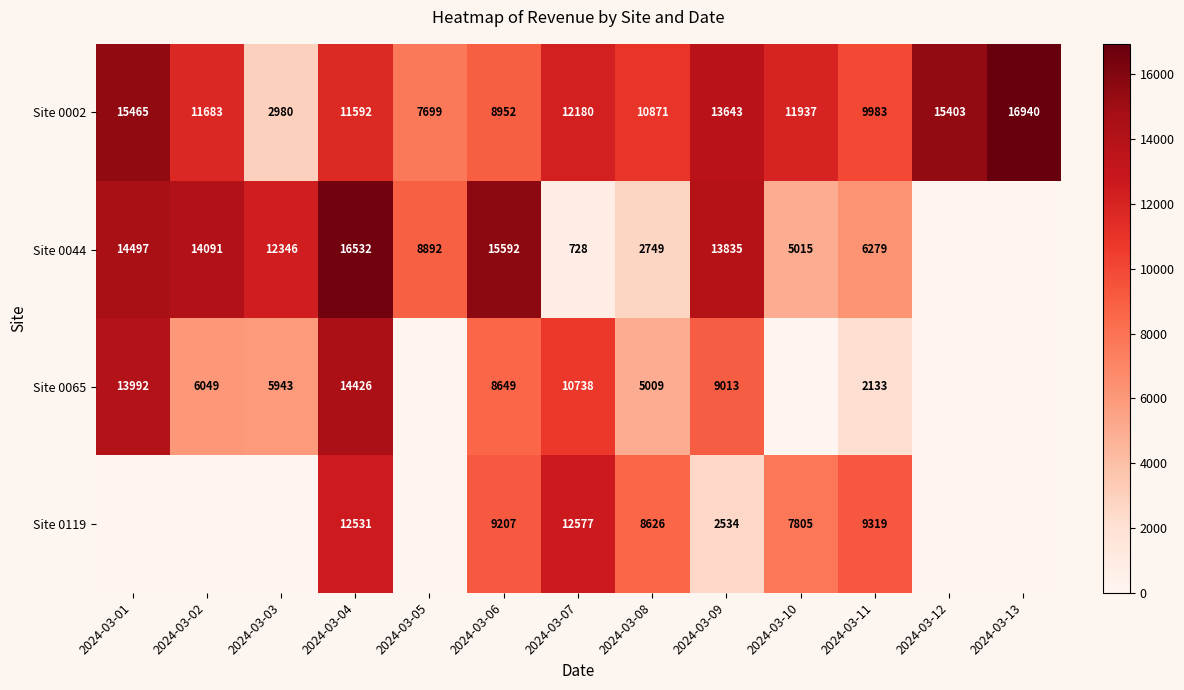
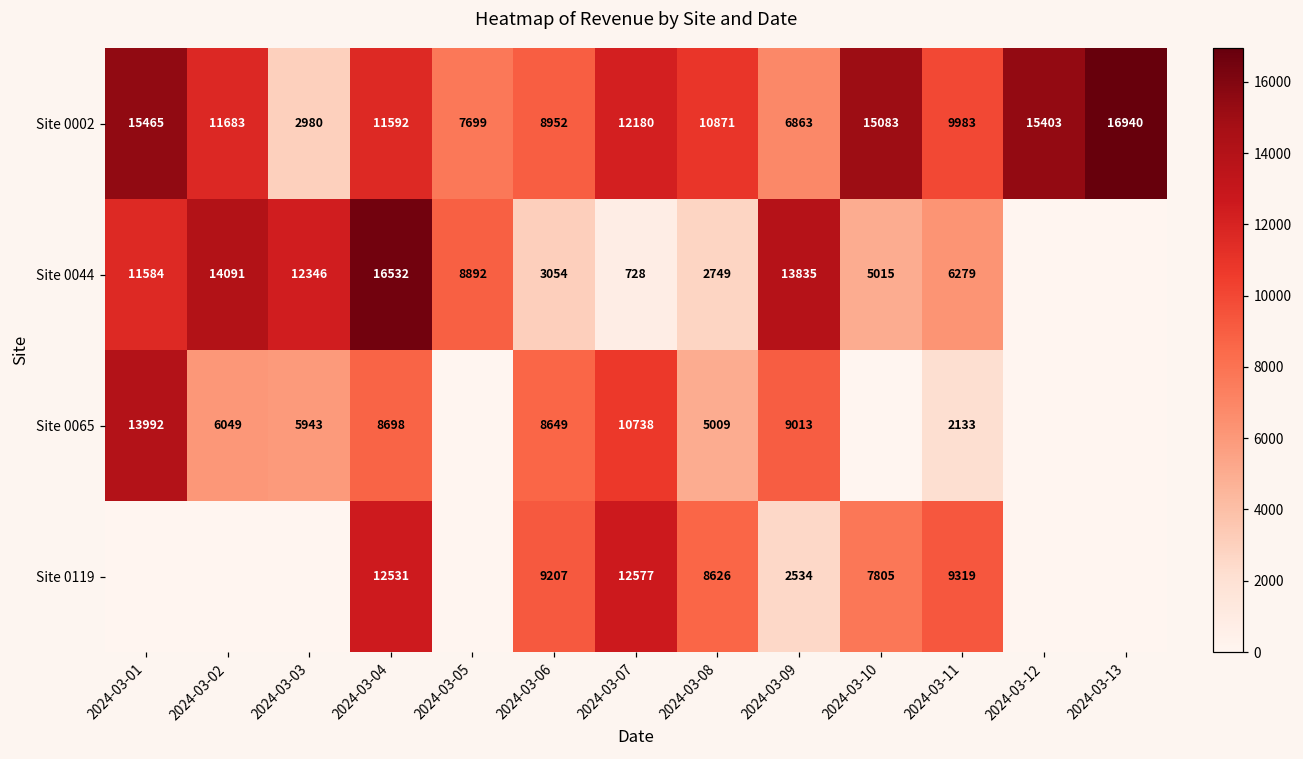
  {
    "Site 0002": {
      "2024-03-01": 15465,
      "2024-03-02": 11683,
      "2024-03-03": 2980,
      "2024-03-04": 11592,
      "2024-03-05": 7699,
      "2024-03-06": 8952,
      "2024-03-07": 12180,
      "2024-03-08": 10871,
-     "2024-03-09": 13643,
-     "2024-03-10": 11937,
+     "2024-03-09": 6863,
+     "2024-03-10": 15083,
      "2024-03-11": 9983,
      "2024-03-12": 15403,
      "2024-03-13": 16940
    },
    "Site 0044": {
-     "2024-03-01": 14497,
+     "2024-03-01": 11584,
      "2024-03-02": 14091,
      "2024-03-03": 12346,
      "2024-03-04": 16532,
      "2024-03-05": 8892,
-     "2024-03-06": 15592,
+     "2024-03-06": 3054,
      "2024-03-07": 728,
      "2024-03-08": 2749,
      "2024-03-09": 13835,
      "2024-03-10": 5015,
      "2024-03-11": 6279
    },
    "Site 0065": {
      "2024-03-01": 13992,
      "2024-03-02": 6049,
      "2024-03-03": 5943,
-     "2024-03-04": 14426,
+     "2024-03-04": 8698,
      "2024-03-06": 8649,
      "2024-03-07": 10738,
      "2024-03-08": 5009,
      "2024-03-09": 9013,
      "2024-03-11": 2133
    },
    "Site 0119": {
      "2024-03-04": 12531,
      "2024-03-06": 9207,
      "2024-03-07": 12577,
      "2024-03-08": 8626,
      "2024-03-09": 2534,
      "2024-03-10": 7805,
      "2024-03-11": 9319
    }
  }
